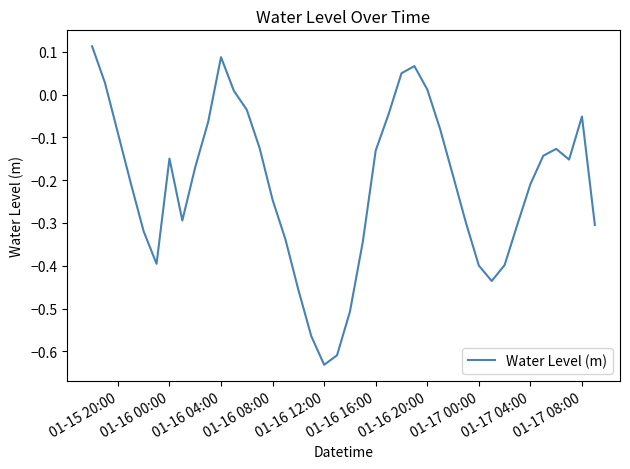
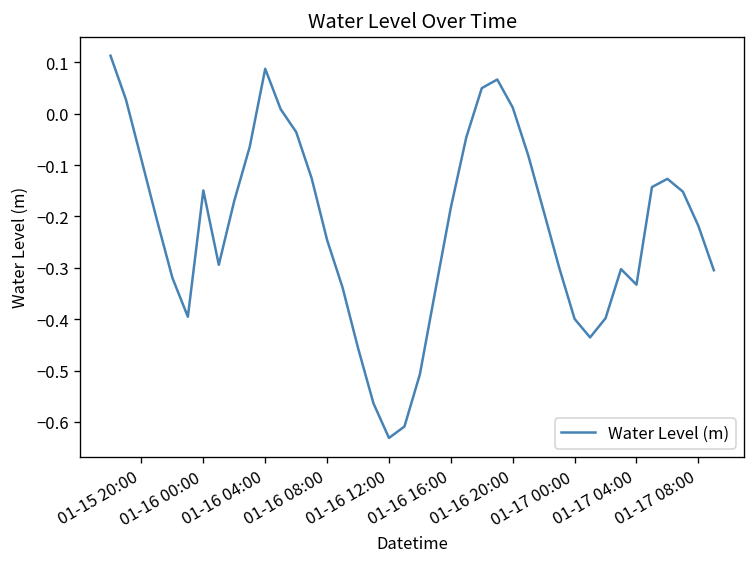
  {
    "01-15 20:00": -0.09,
    "01-16 00:00": -0.15,
    "01-16 04:00": 0.09,
    "01-16 08:00": -0.25,
    "01-16 12:00": -0.63,
-   "01-16 16:00": -0.13,
+   "01-16 16:00": -0.18,
    "01-16 20:00": 0.01,
    "01-17 00:00": -0.40,
-   "01-17 04:00": -0.21,
-   "01-17 08:00": -0.05
+   "01-17 04:00": -0.33,
+   "01-17 08:00": -0.22
  }
